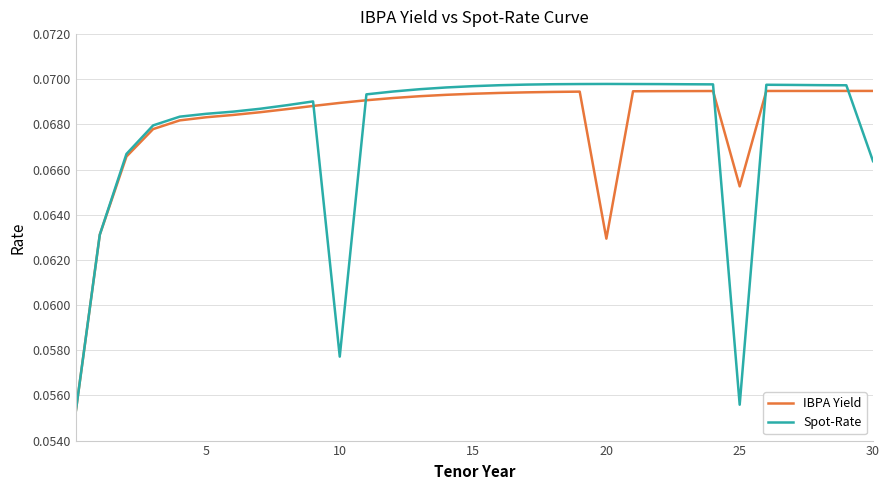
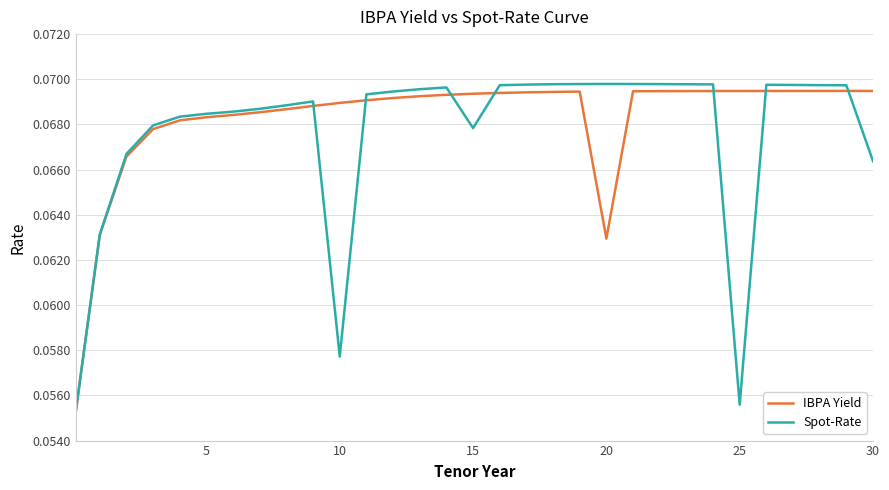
  {
    "IBPA Yield": {
      "5": 0.0683,
      "10": 0.0690,
      "15": 0.0694,
      "20": 0.0629,
-     "25": 0.0653,
+     "25": 0.0695,
      "30": 0.0695
    },
    "Spot-Rate": {
      "5": 0.0685,
      "10": 0.0577,
-     "15": 0.0697,
+     "15": 0.0678,
      "20": 0.0698,
      "25": 0.0556,
      "30": 0.0664
    }
  }
